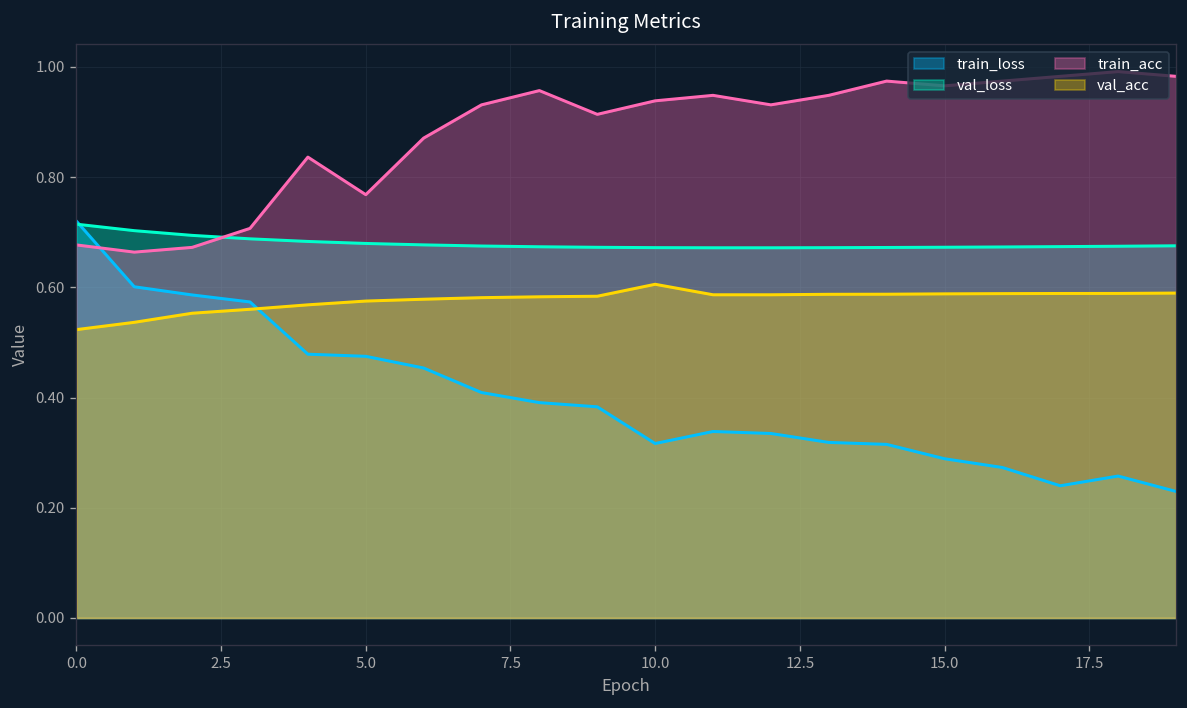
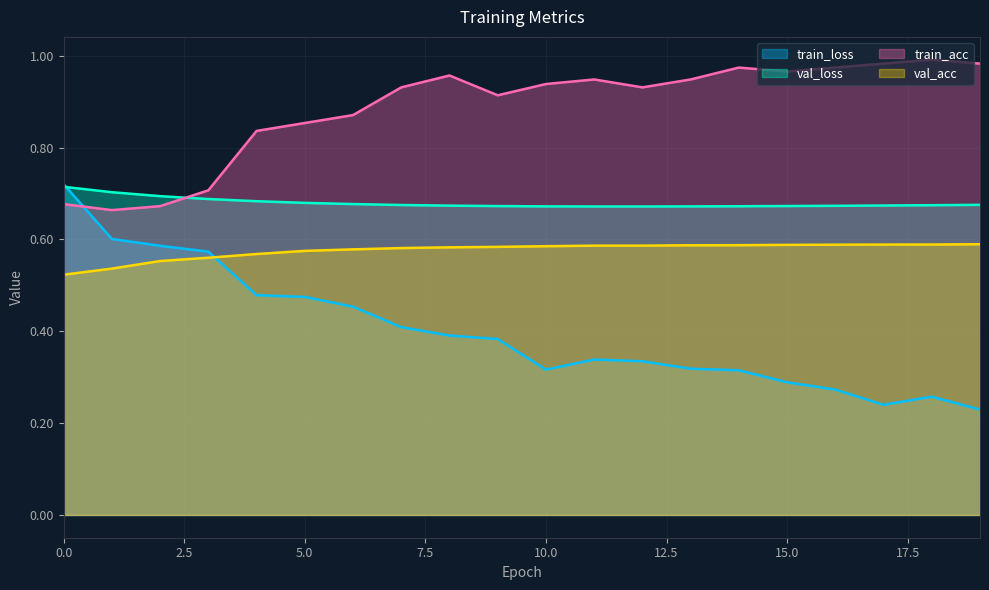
  {
    "train_acc": {
      "0.0": 0.68,
-     "5.0": 0.77,
+     "5.0": 0.85,
      "10.0": 0.94
    },
    "val_acc": {
      "0.0": 0.52,
      "5.0": 0.57,
-     "10.0": 0.61,
+     "10.0": 0.59,
      "15.0": 0.59
    }
  }
